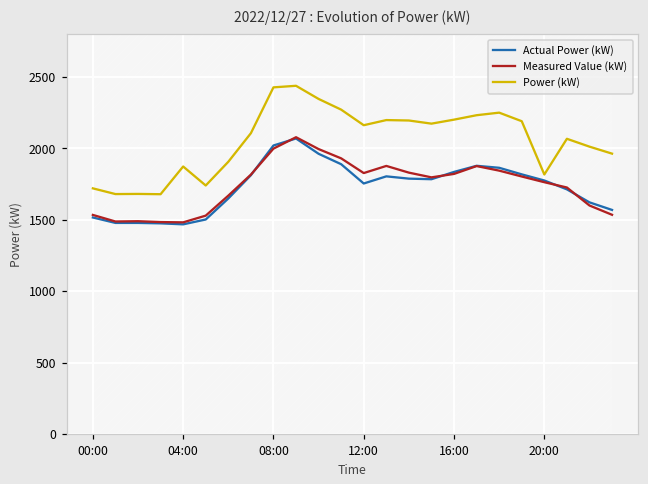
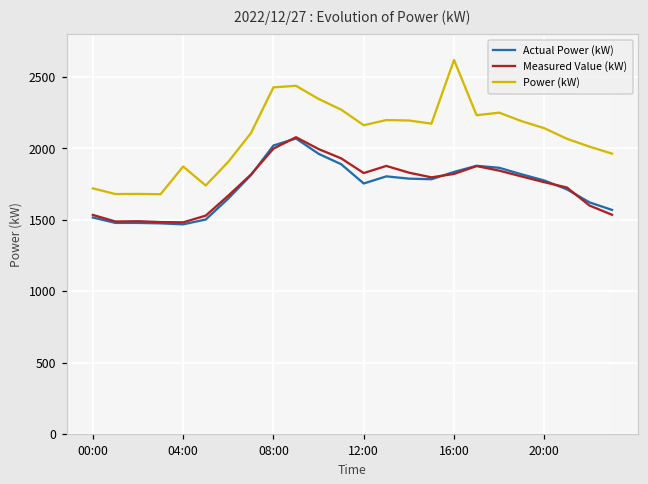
  {
    "Actual Power (kW)": {
      "08:00": 2020,
      "12:00": 1760
    },
    "Measured Value (kW)": {
      "08:00": 2000,
      "12:00": 1830
    },
    "Power (kW)": {
      "00:00": 1720,
      "04:00": 1870,
      "08:00": 2430,
      "12:00": 2160,
-     "16:00": 2200,
-     "20:00": 1820
+     "16:00": 2620,
+     "20:00": 2140
    }
  }
